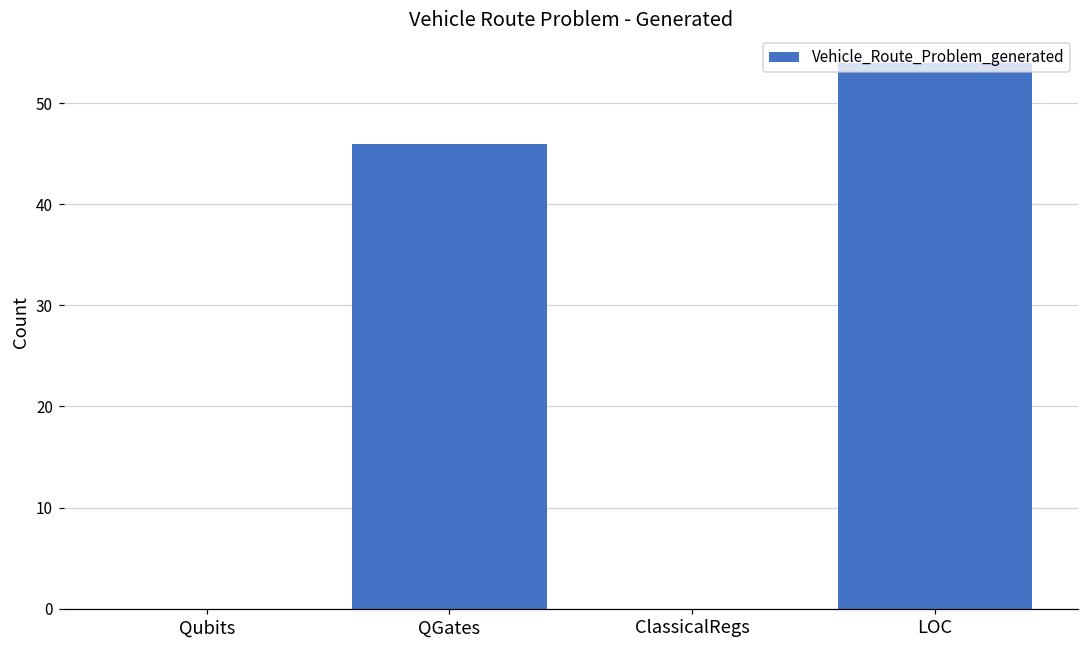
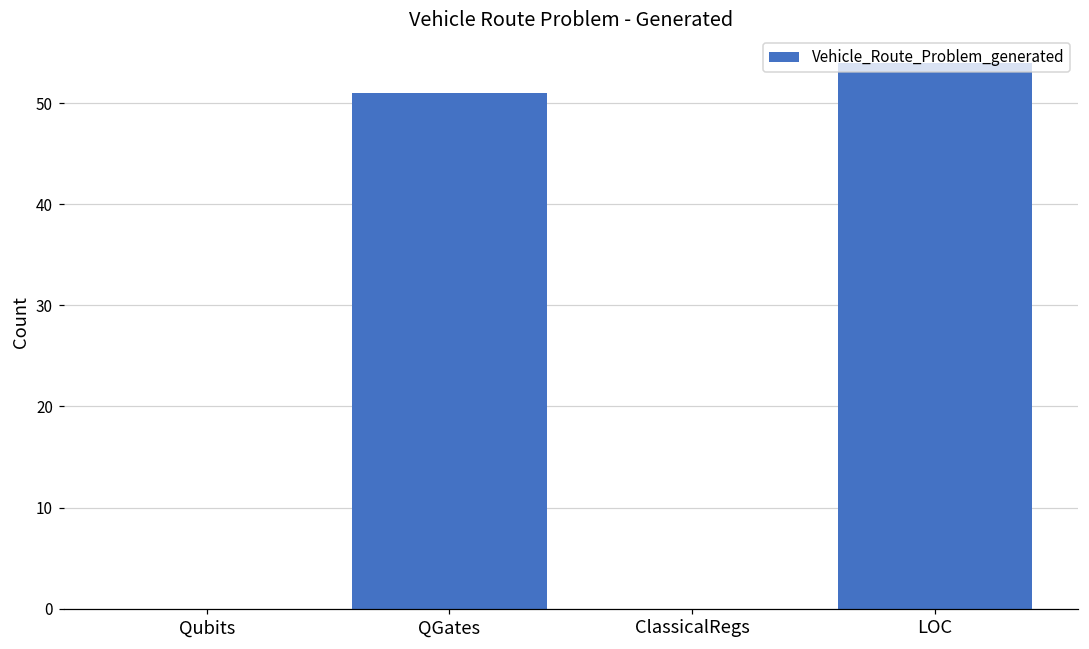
  {
    "Qubits": 0,
-   "QGates": 46,
+   "QGates": 51,
    "ClassicalRegs": 0
  }
